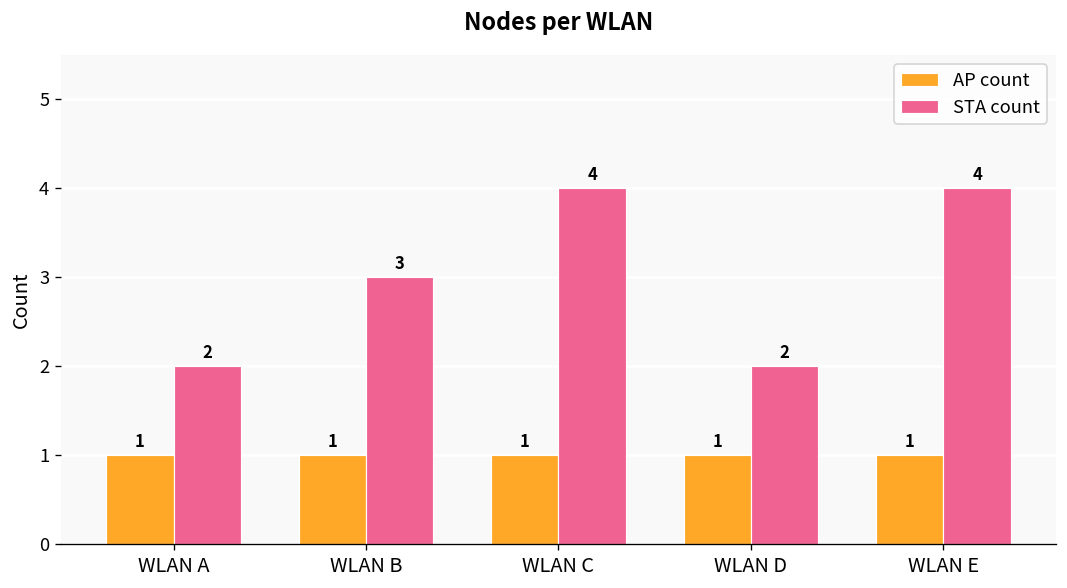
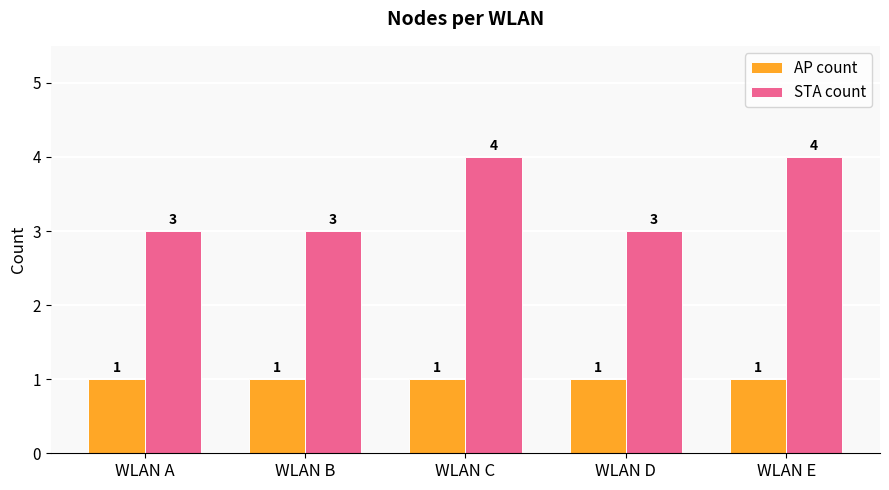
  {
    "AP count": {
      "WLAN A": 1,
      "WLAN B": 1,
      "WLAN C": 1,
      "WLAN D": 1,
      "WLAN E": 1
    },
    "STA count": {
-     "WLAN A": 2,
+     "WLAN A": 3,
      "WLAN B": 3,
      "WLAN C": 4,
-     "WLAN D": 2,
+     "WLAN D": 3,
      "WLAN E": 4
    }
  }
